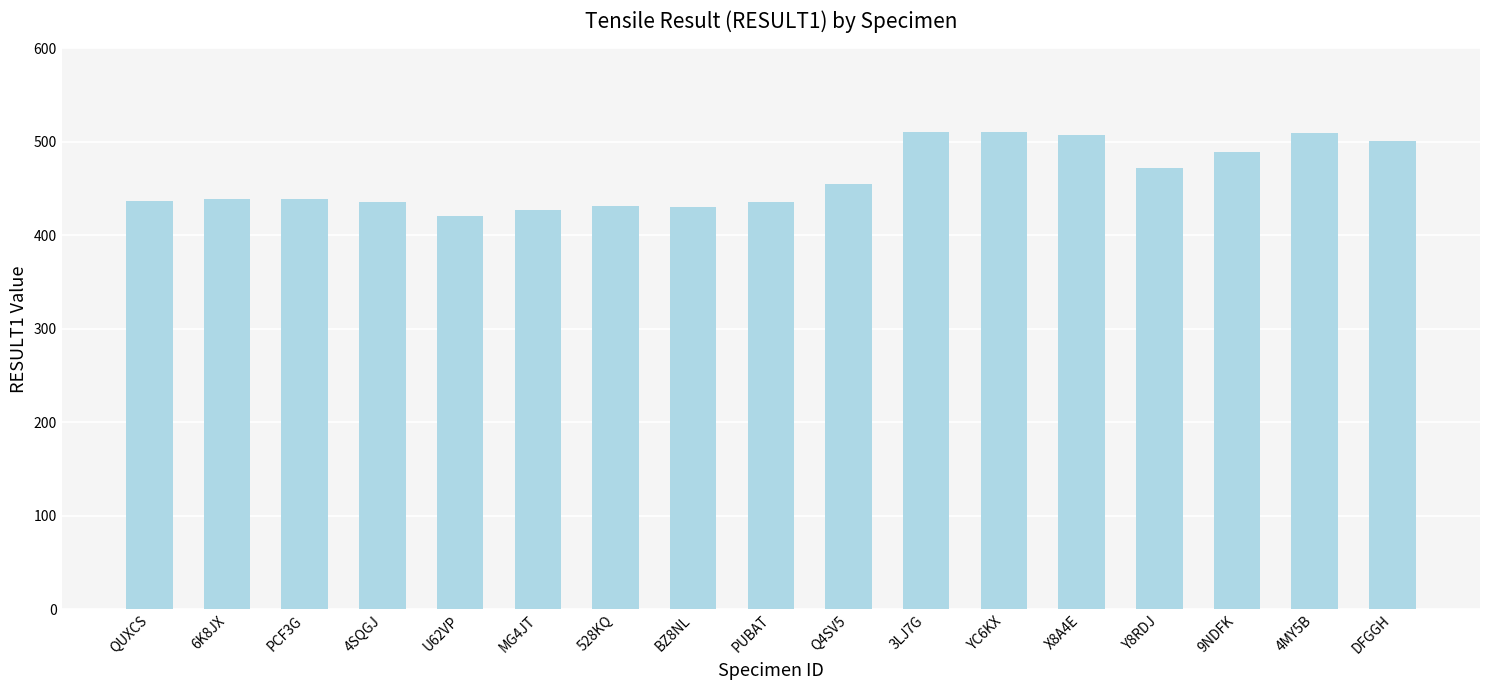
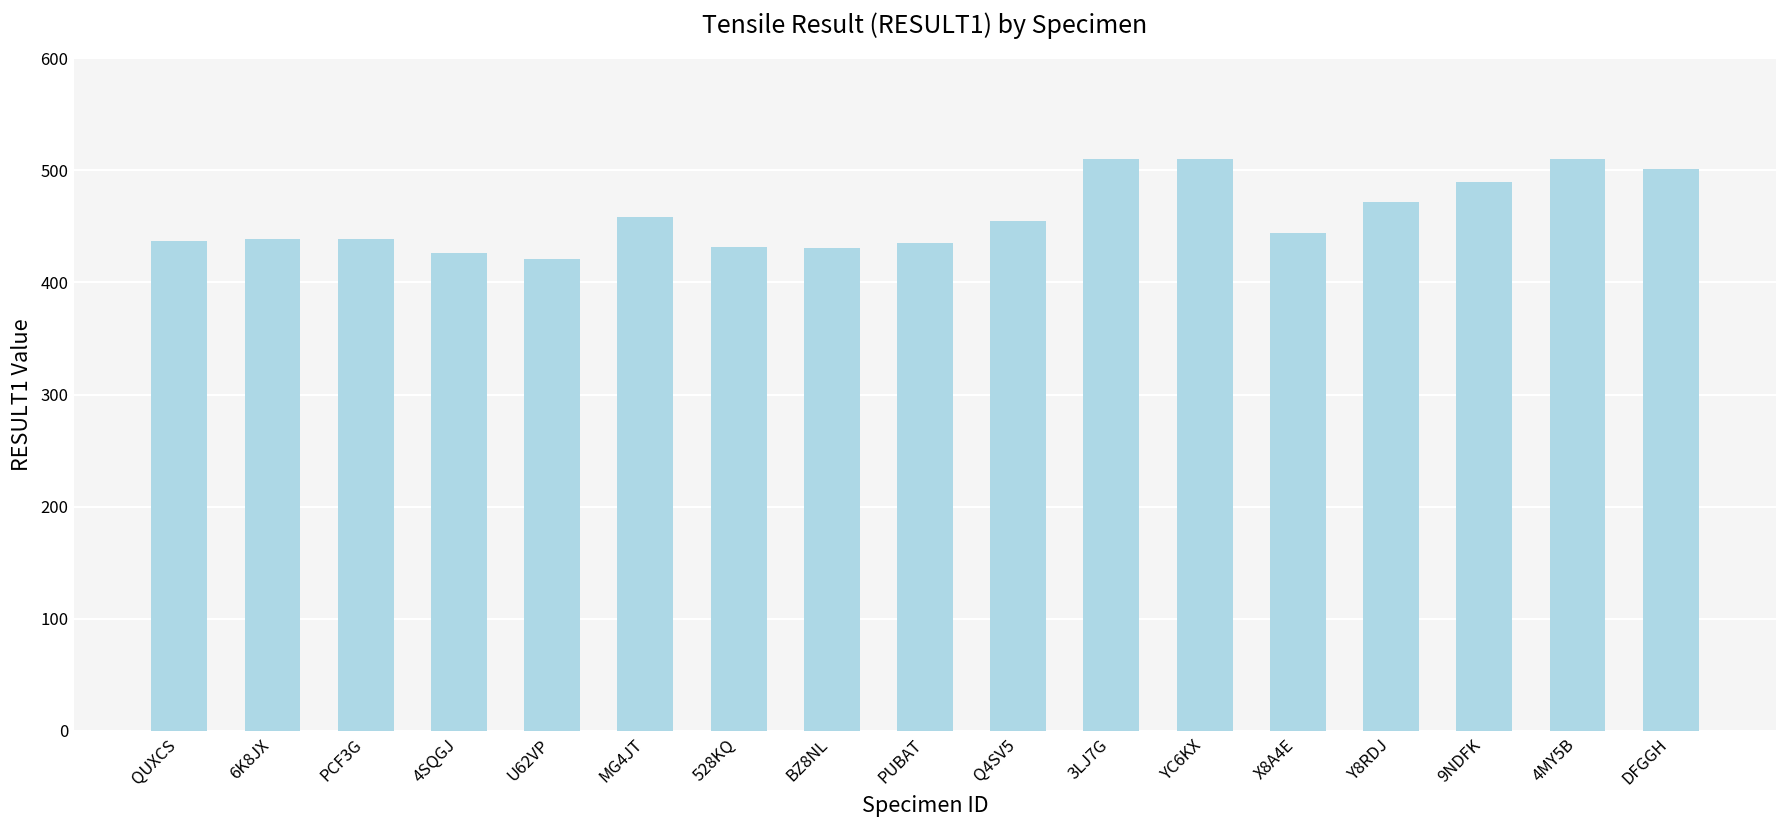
  {
    "QUXCS": 440,
    "6K8JX": 440,
    "PCF3G": 440,
-   "4SQGJ": 440,
+   "4SQGJ": 430,
    "U62VP": 420,
-   "MG4JT": 430,
+   "MG4JT": 460,
    "528KQ": 430,
    "BZ8NL": 430,
    "PUBAT": 440,
    "Q4SV5": 450,
    "3LJ7G": 510,
    "YC6KX": 510,
-   "X8A4E": 510,
+   "X8A4E": 440,
    "Y8RDJ": 470,
    "9NDFK": 490,
    "4MY5B": 510,
    "DFGGH": 500
  }
